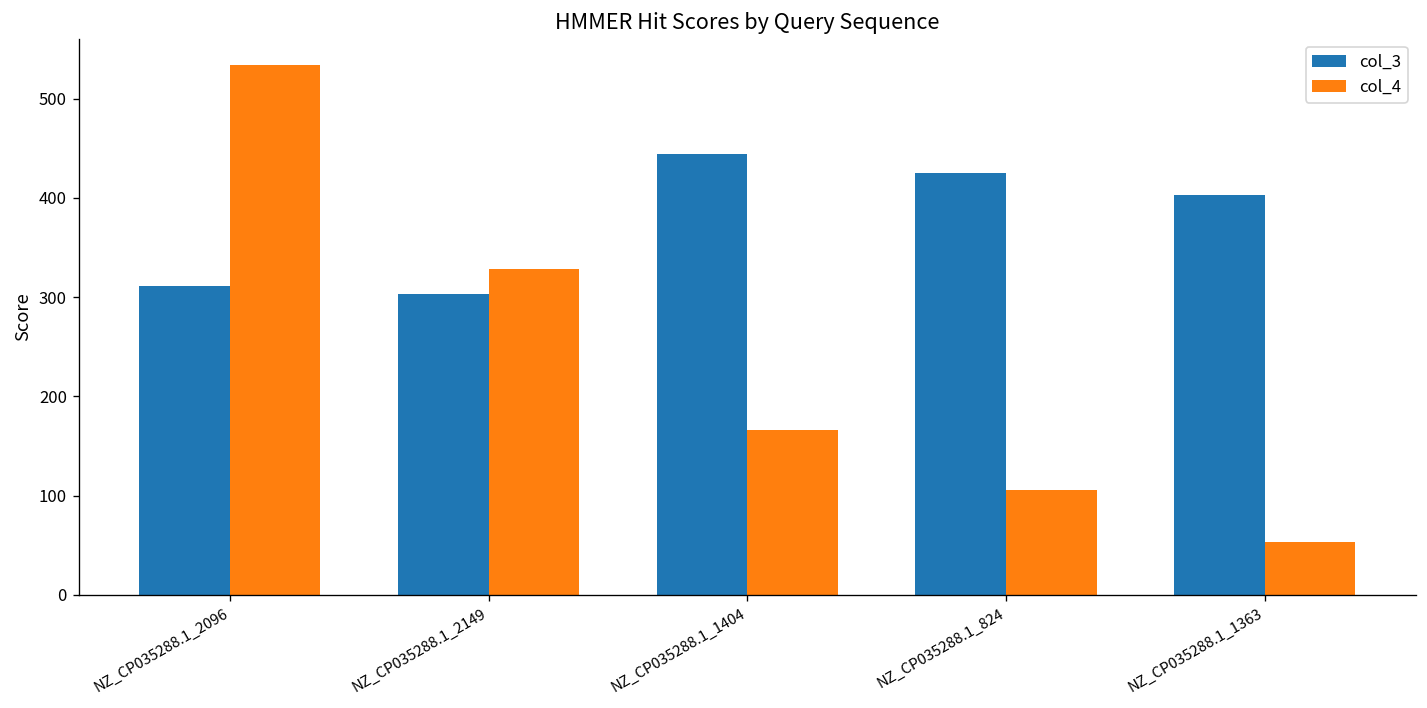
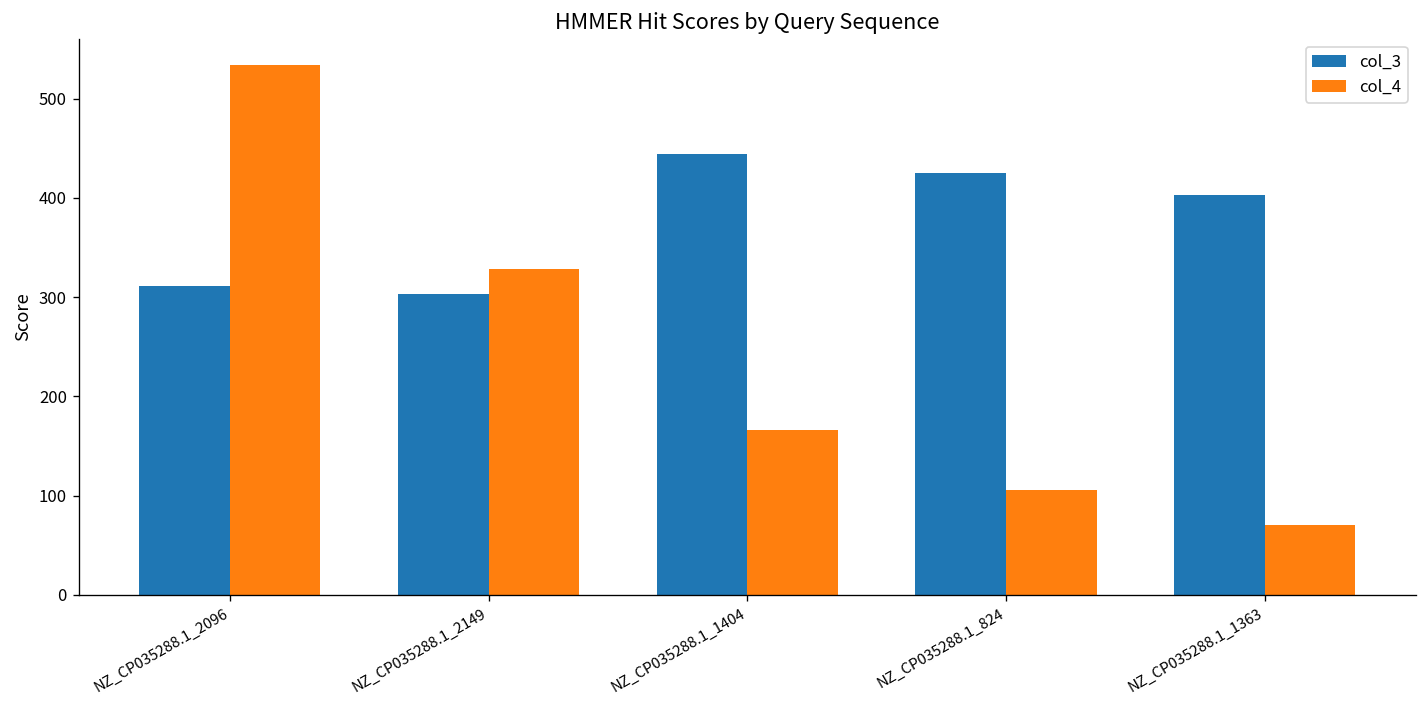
  {
    "col_3": {
      "NZ_CP035288.1_2096": 310,
      "NZ_CP035288.1_2149": 300,
      "NZ_CP035288.1_1404": 440,
      "NZ_CP035288.1_824": 430,
      "NZ_CP035288.1_1363": 400
    },
    "col_4": {
      "NZ_CP035288.1_2096": 530,
      "NZ_CP035288.1_2149": 330,
      "NZ_CP035288.1_1404": 170,
      "NZ_CP035288.1_824": 110,
-     "NZ_CP035288.1_1363": 50
+     "NZ_CP035288.1_1363": 70
    }
  }
